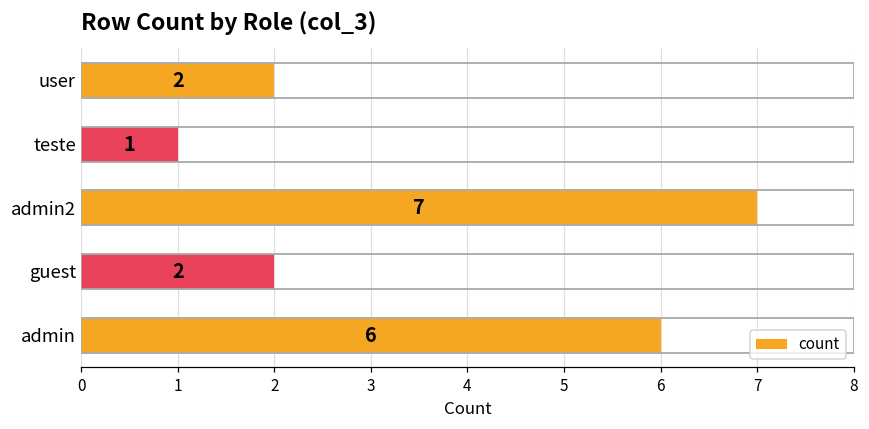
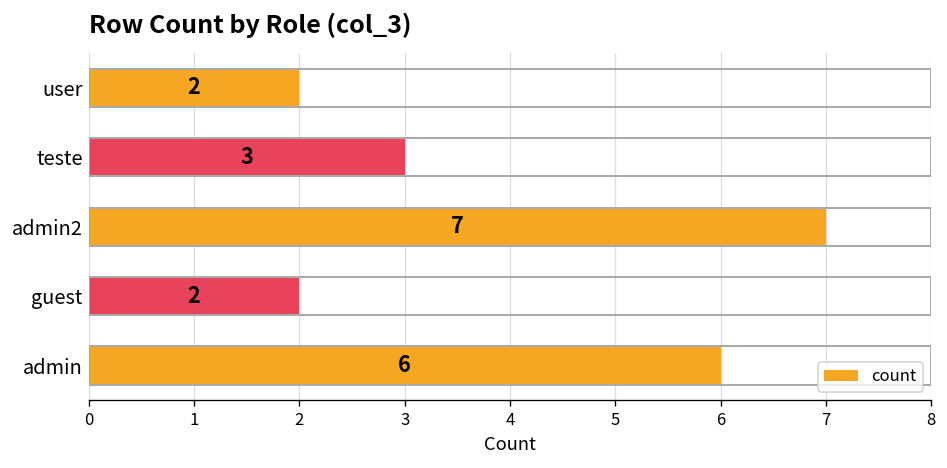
  {
    "user": 2,
-   "teste": 1,
+   "teste": 3,
    "admin2": 7,
    "guest": 2,
    "admin": 6
  }
